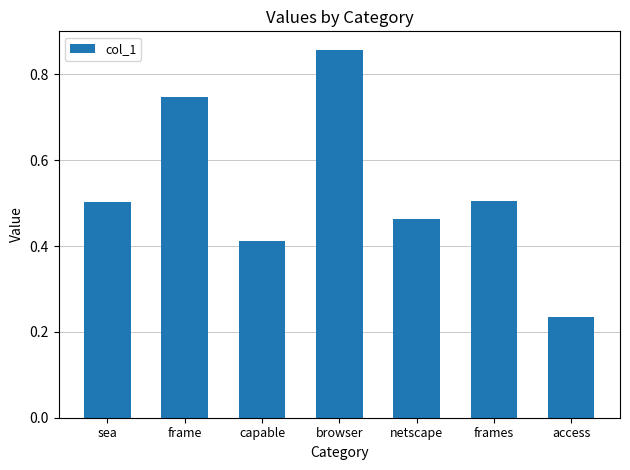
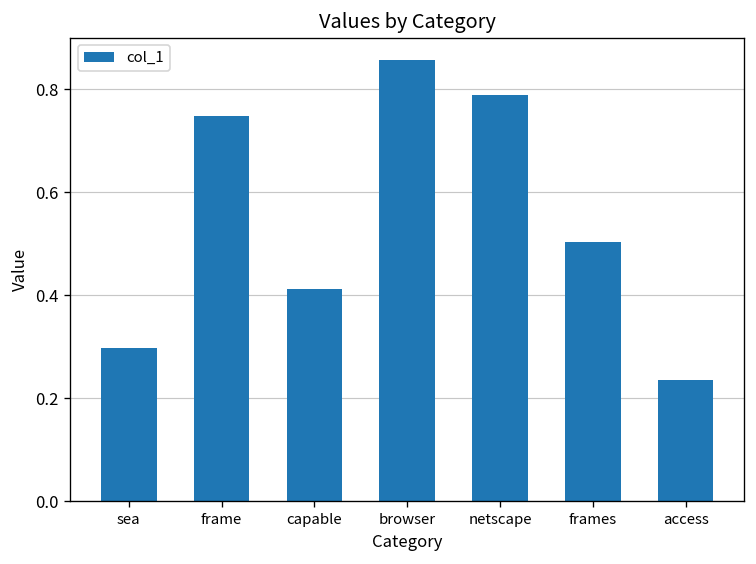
  {
-   "sea": 0.50,
+   "sea": 0.30,
    "frame": 0.75,
    "capable": 0.41,
    "browser": 0.86,
-   "netscape": 0.46,
+   "netscape": 0.79,
    "frames": 0.50,
    "access": 0.24
  }
